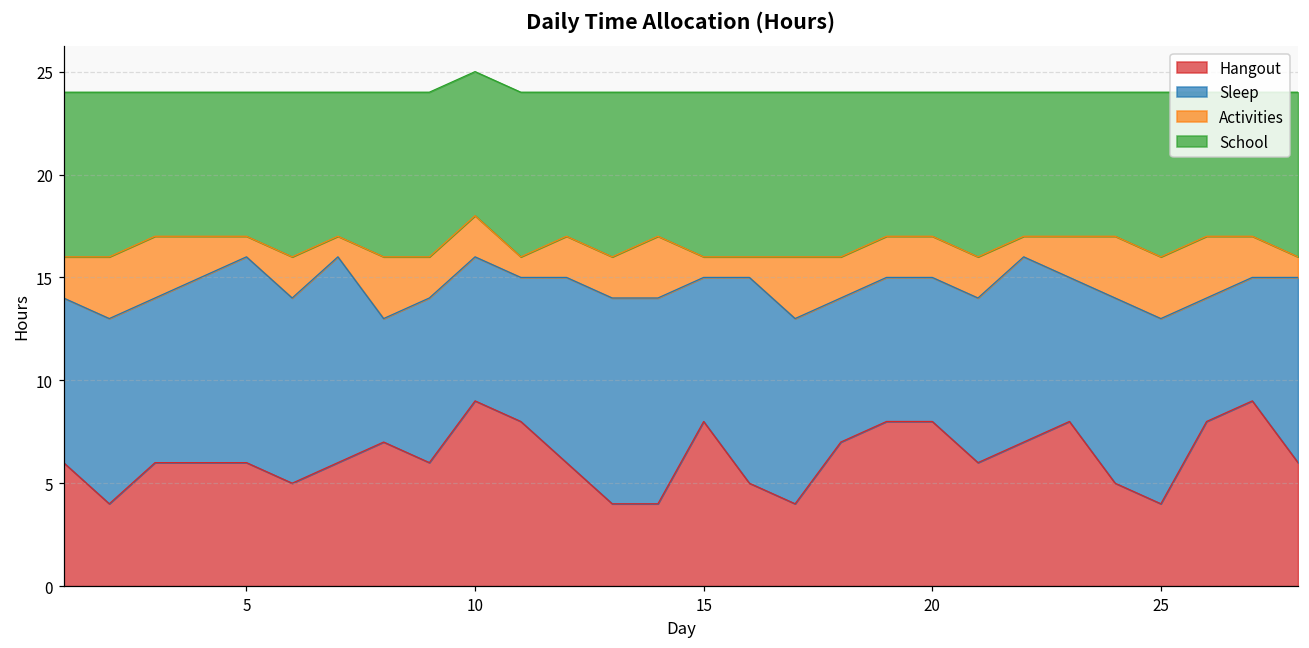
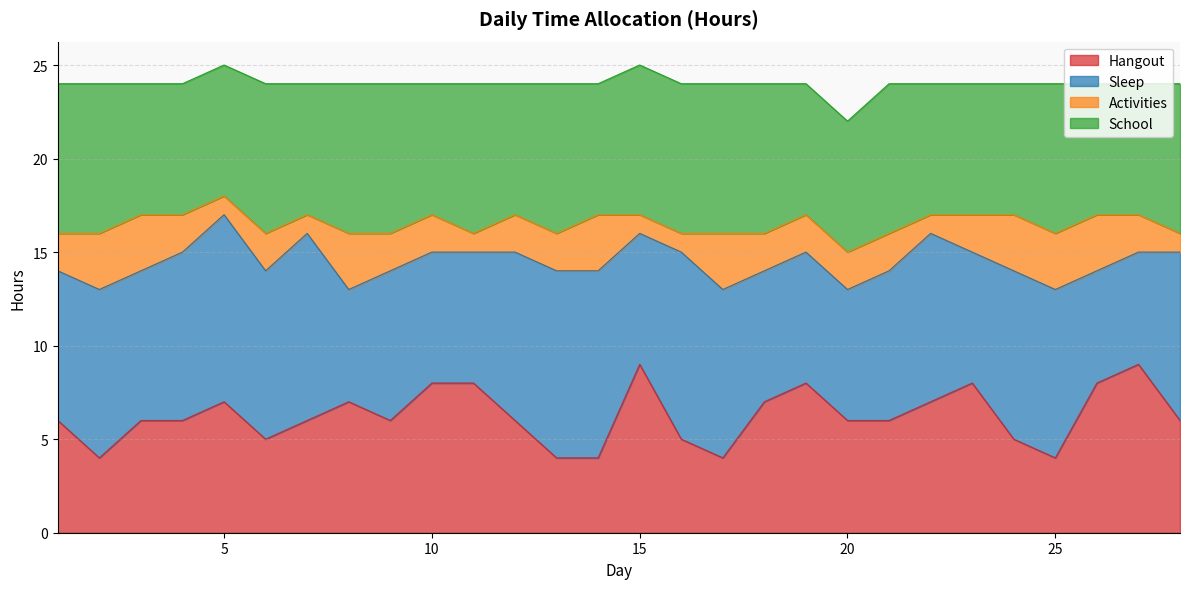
  {
    "Hangout": {
-     "5": 6,
-     "10": 9,
-     "15": 8,
-     "20": 8,
+     "5": 7,
+     "10": 8,
+     "15": 9,
+     "20": 6,
      "25": 4
    },
    "Sleep": {
      "25": 13
    },
    "Activities": {
      "25": 16
    },
    "School": {
      "25": 24
    }
  }
